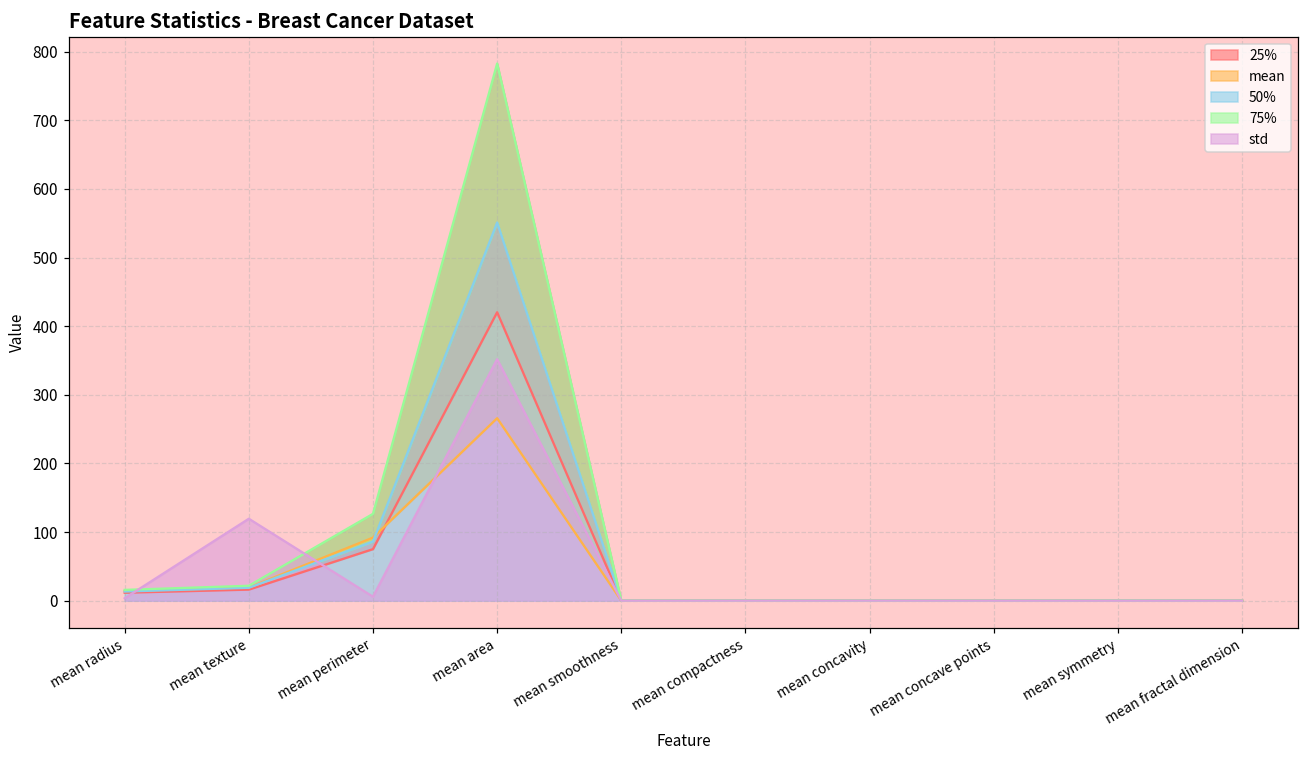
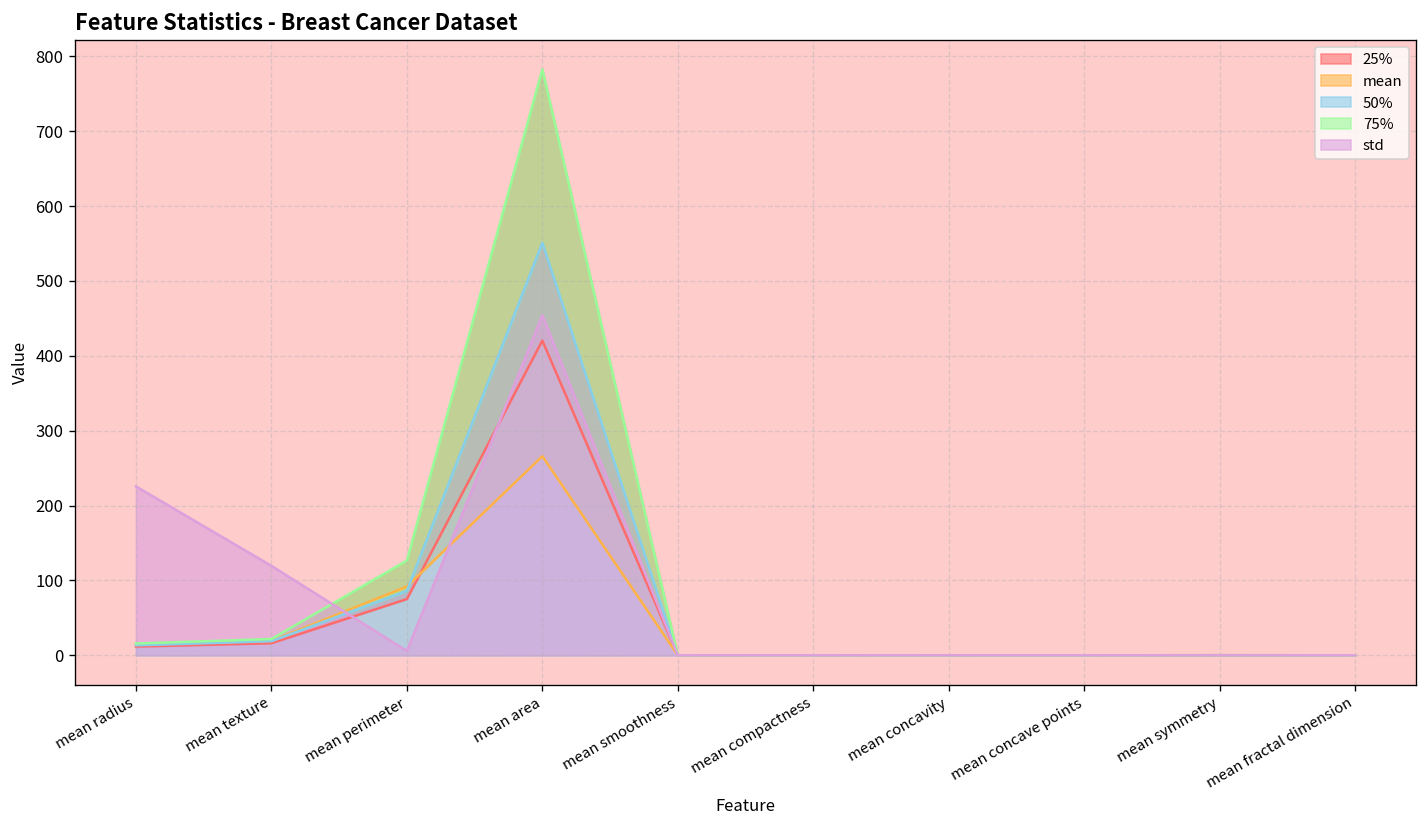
  {
    "50%": {
      "mean perimeter": 90
    },
    "75%": {
      "mean perimeter": 130,
      "mean area": 780
    },
    "std": {
-     "mean radius": 0,
+     "mean radius": 230,
      "mean texture": 120,
      "mean perimeter": 10,
-     "mean area": 350
+     "mean area": 450
    }
  }
